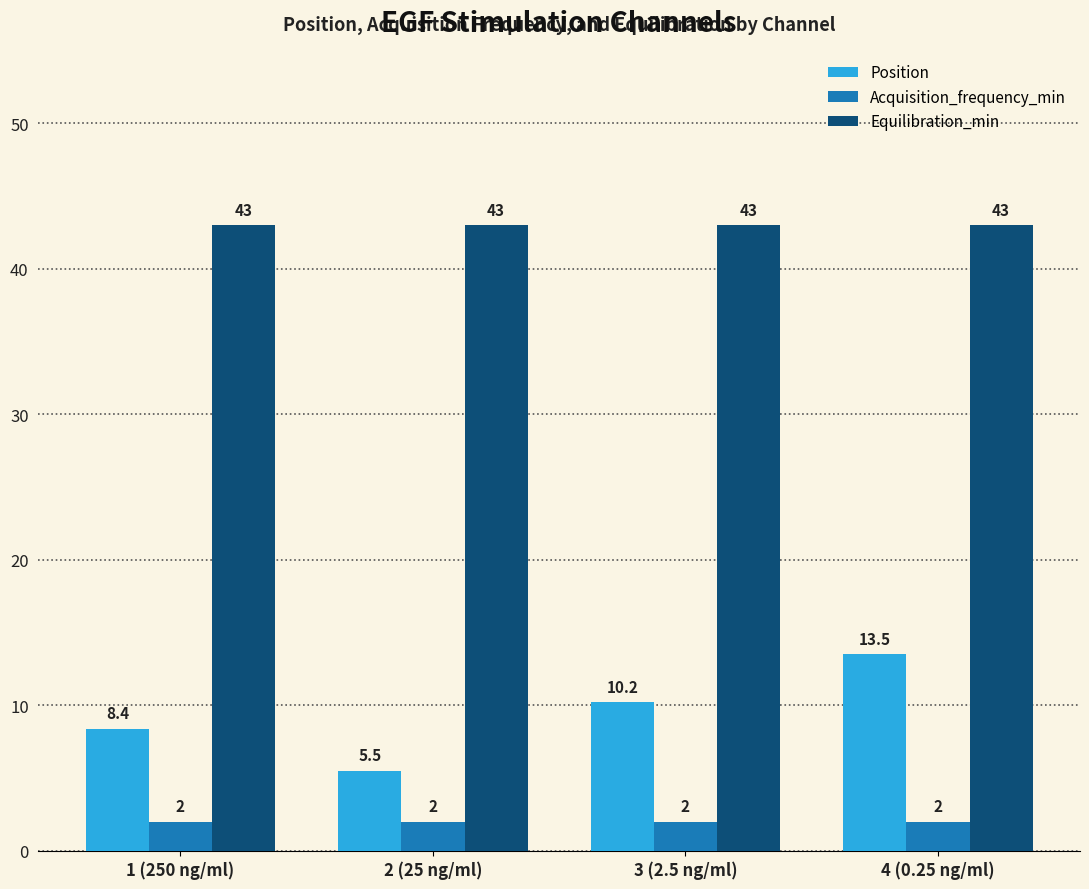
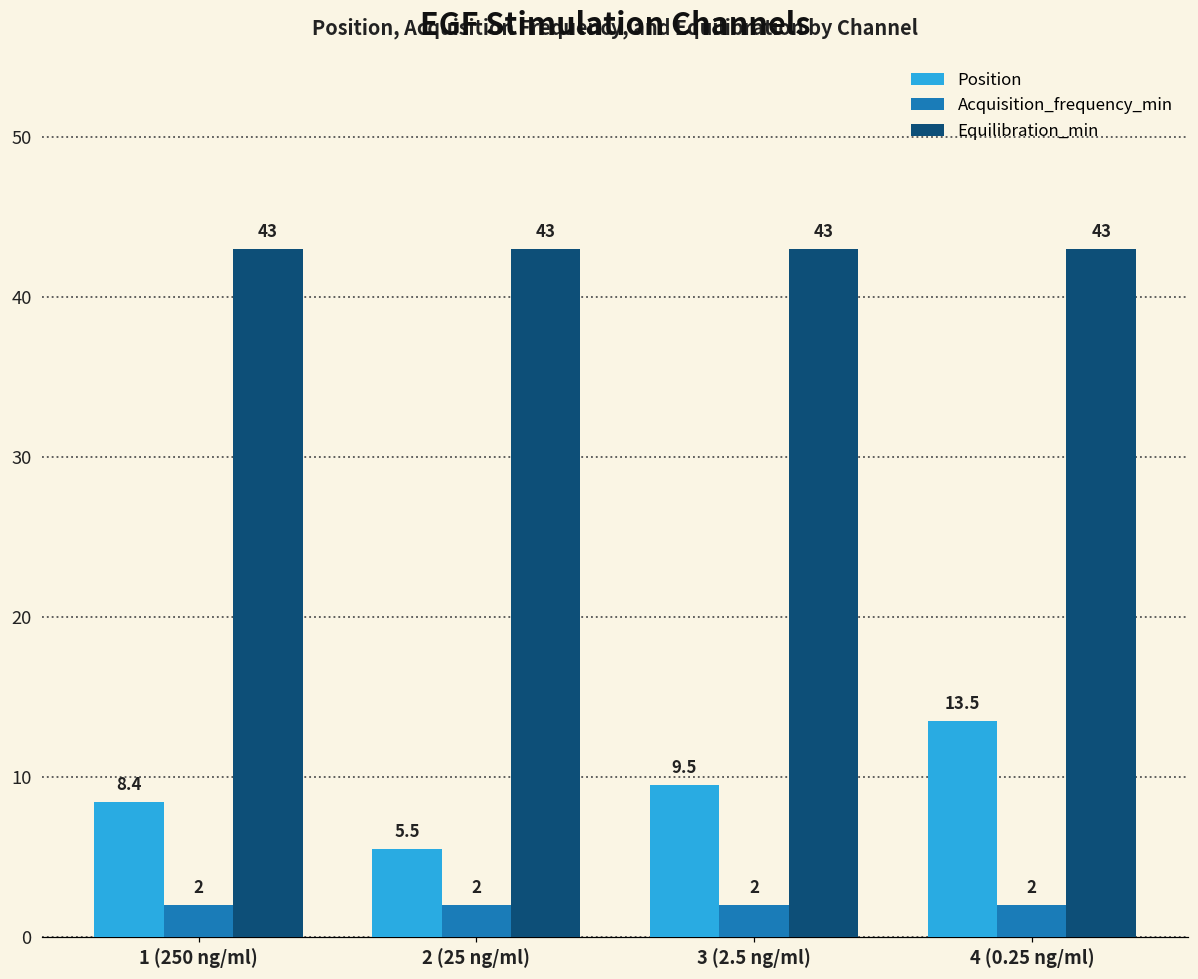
  {
    "Position": {
      "1 (250 ng/ml)": 8.4,
      "2 (25 ng/ml)": 5.5,
-     "3 (2.5 ng/ml)": 10.2,
+     "3 (2.5 ng/ml)": 9.5,
      "4 (0.25 ng/ml)": 13.5
    },
    "Acquisition_frequency_min": {
      "1 (250 ng/ml)": 2,
      "2 (25 ng/ml)": 2,
      "3 (2.5 ng/ml)": 2,
      "4 (0.25 ng/ml)": 2
    },
    "Equilibration_min": {
      "1 (250 ng/ml)": 43,
      "2 (25 ng/ml)": 43,
      "3 (2.5 ng/ml)": 43,
      "4 (0.25 ng/ml)": 43
    }
  }
